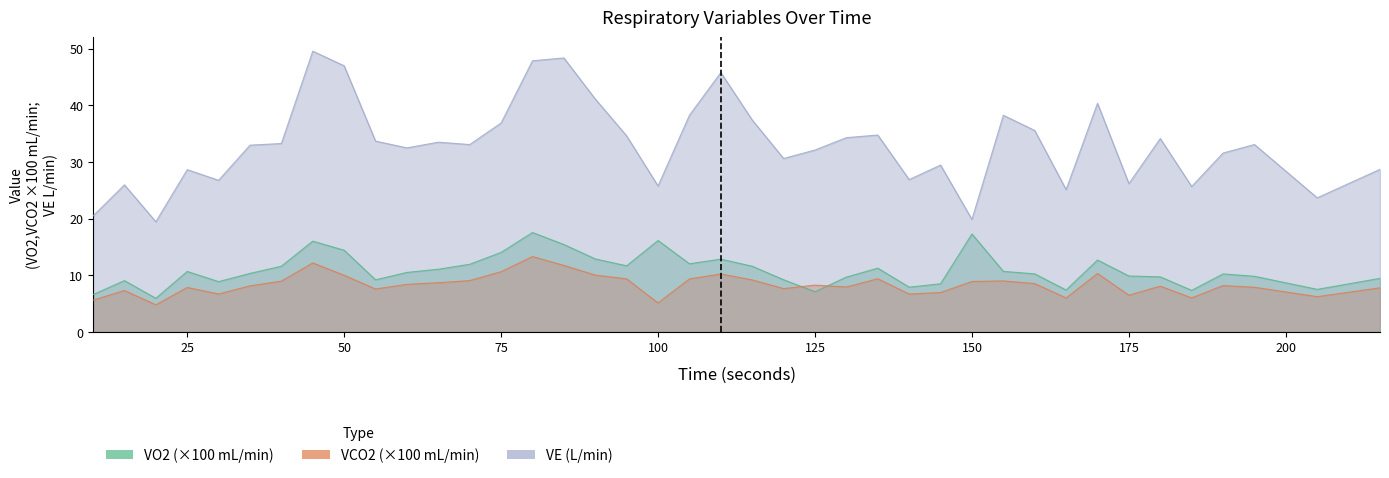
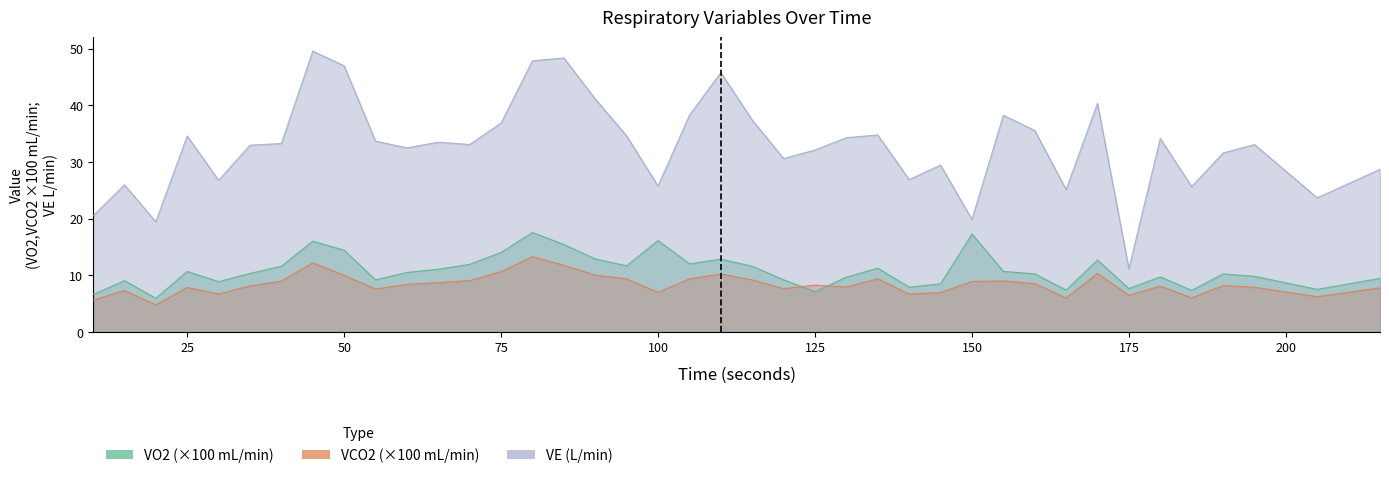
  {
    "VO2 (×100 mL/min)": {
      "25": 11,
      "50": 14,
      "75": 14,
      "100": 16,
      "125": 7,
      "150": 17,
-     "175": 10
+     "175": 8
    },
    "VCO2 (×100 mL/min)": {
      "25": 8,
      "50": 10,
      "75": 11,
-     "100": 5,
+     "100": 7,
      "125": 8,
      "150": 9,
      "175": 6
    },
    "VE (L/min)": {
-     "25": 29,
+     "25": 35,
      "50": 47,
      "75": 37,
      "100": 26,
      "125": 32,
      "150": 20,
-     "175": 26
+     "175": 11
    }
  }
